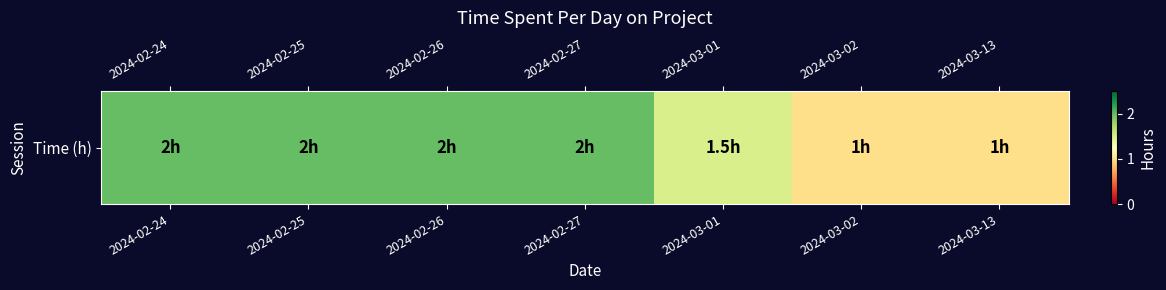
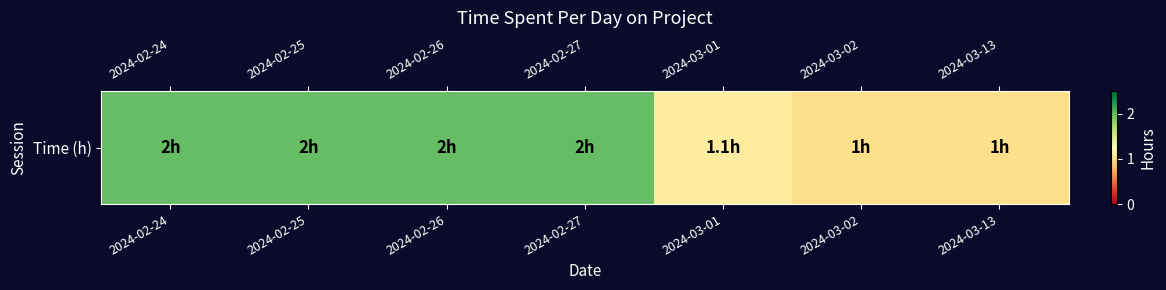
  {
    "Time (h)": {
      "2024-02-24": "2h",
      "2024-02-25": "2h",
      "2024-02-26": "2h",
      "2024-02-27": "2h",
-     "2024-03-01": "1.5h",
+     "2024-03-01": "1.1h",
      "2024-03-02": "1h",
      "2024-03-13": "1h"
    }
  }
